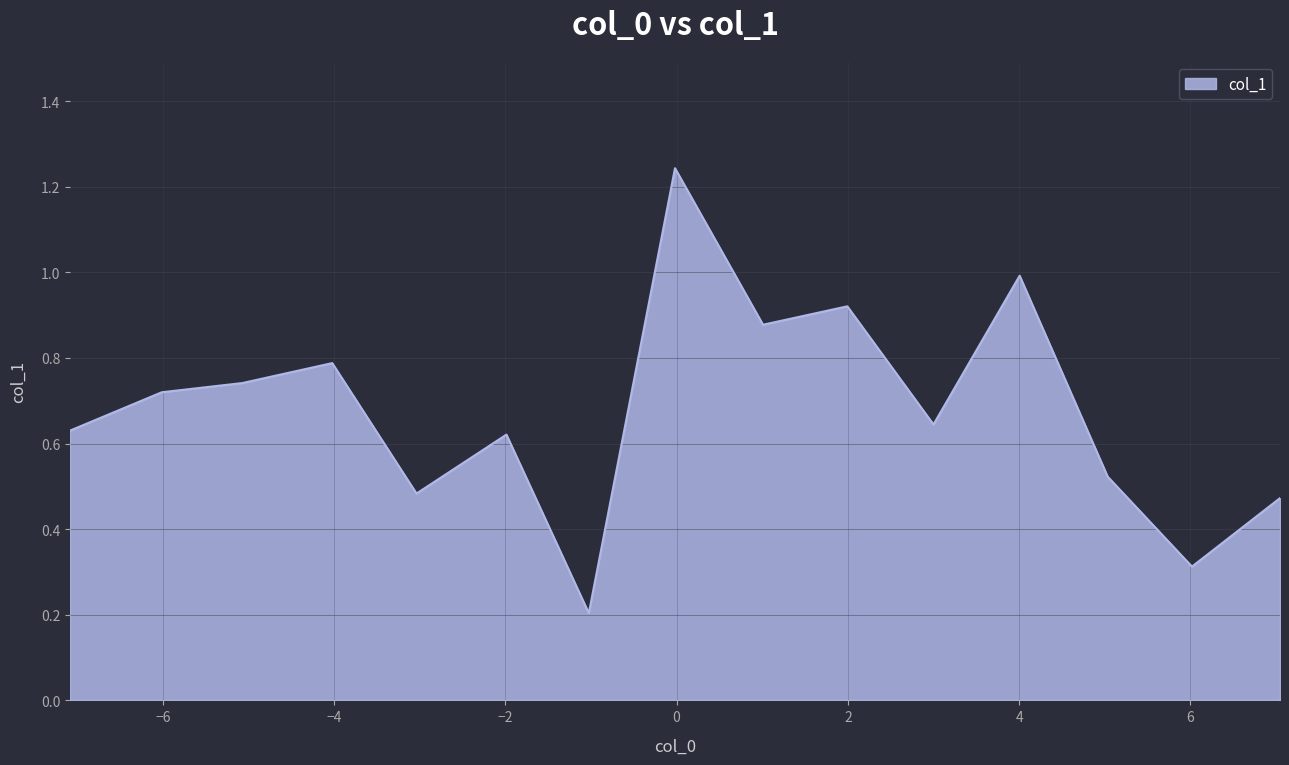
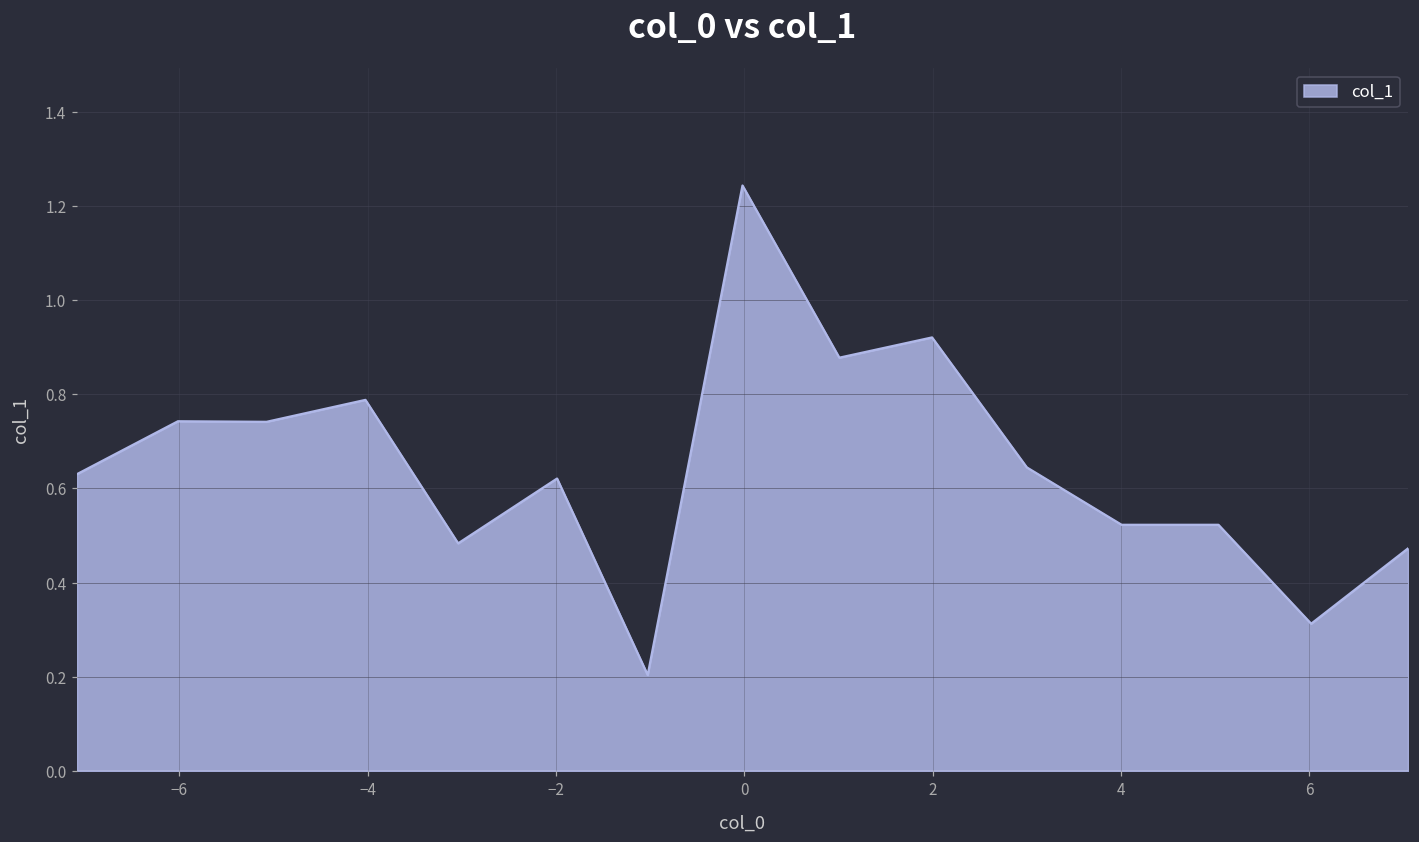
  {
-   "−6": 0.72,
+   "−6": 0.74,
    "−2": 0.62,
    "0": 1.24,
    "2": 0.92,
-   "4": 0.99,
+   "4": 0.52,
    "6": 0.31
  }
